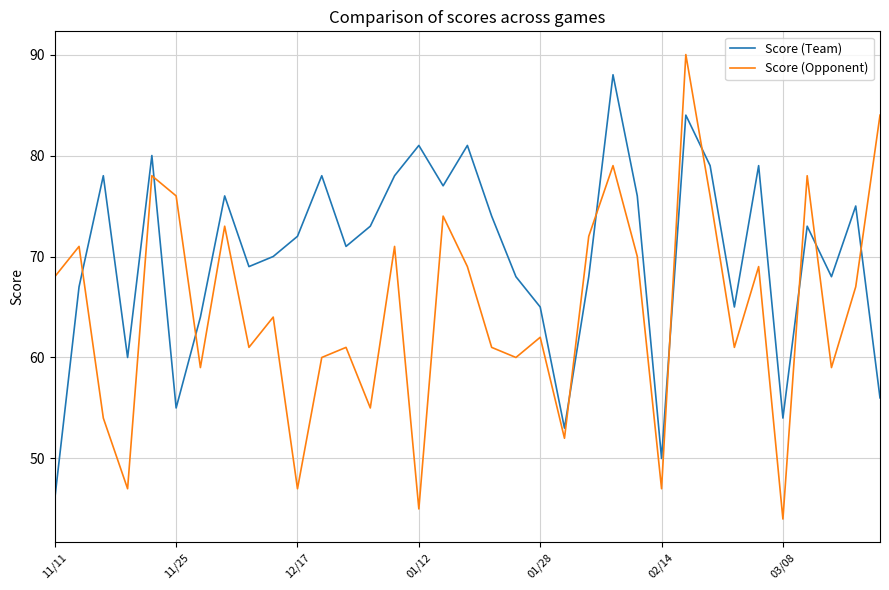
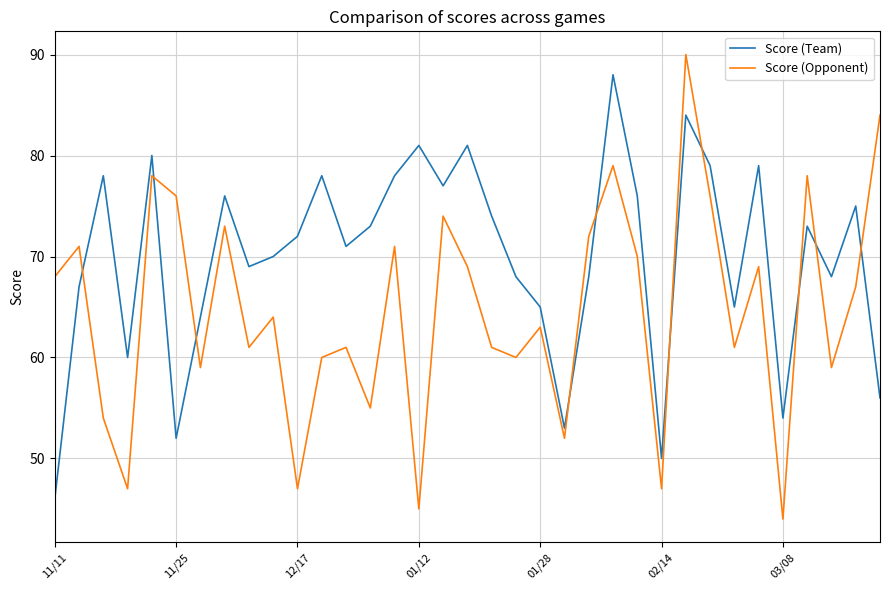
  {
    "Score (Team)": {
      "11/11": 46,
-     "11/25": 55,
+     "11/25": 52,
      "12/17": 72,
      "01/12": 81,
      "01/28": 65,
      "02/14": 50,
      "03/08": 54
    },
    "Score (Opponent)": {
      "11/11": 68,
      "11/25": 76,
      "12/17": 47,
      "01/12": 45,
-     "01/28": 62,
+     "01/28": 63,
      "02/14": 47,
      "03/08": 44
    }
  }
